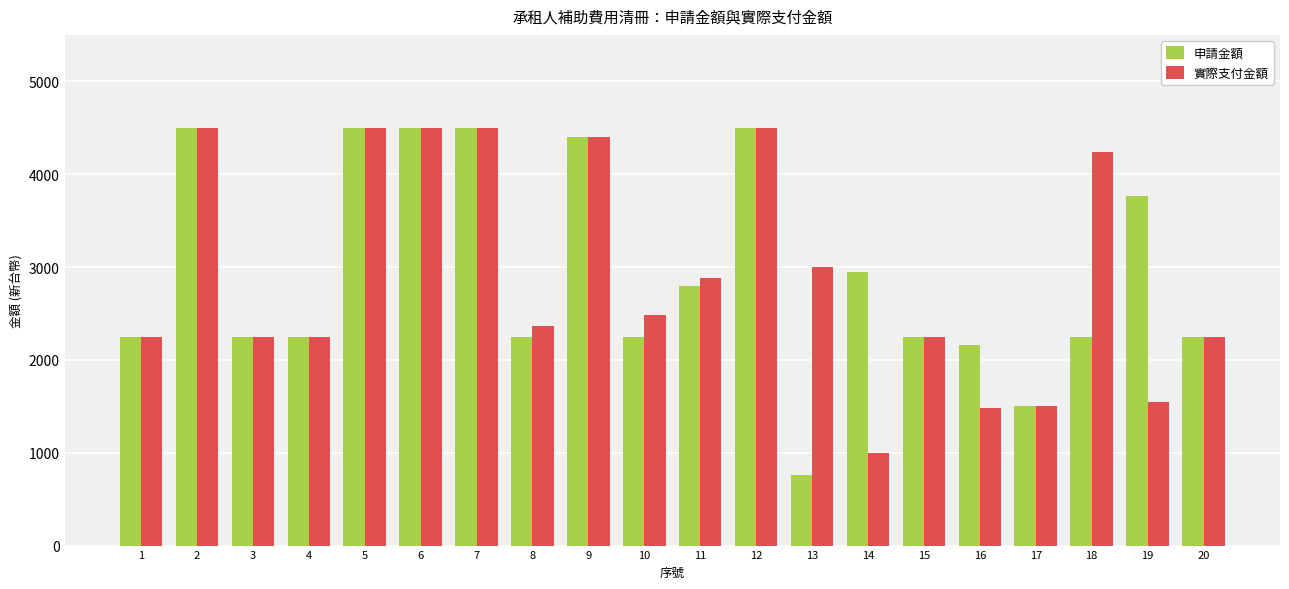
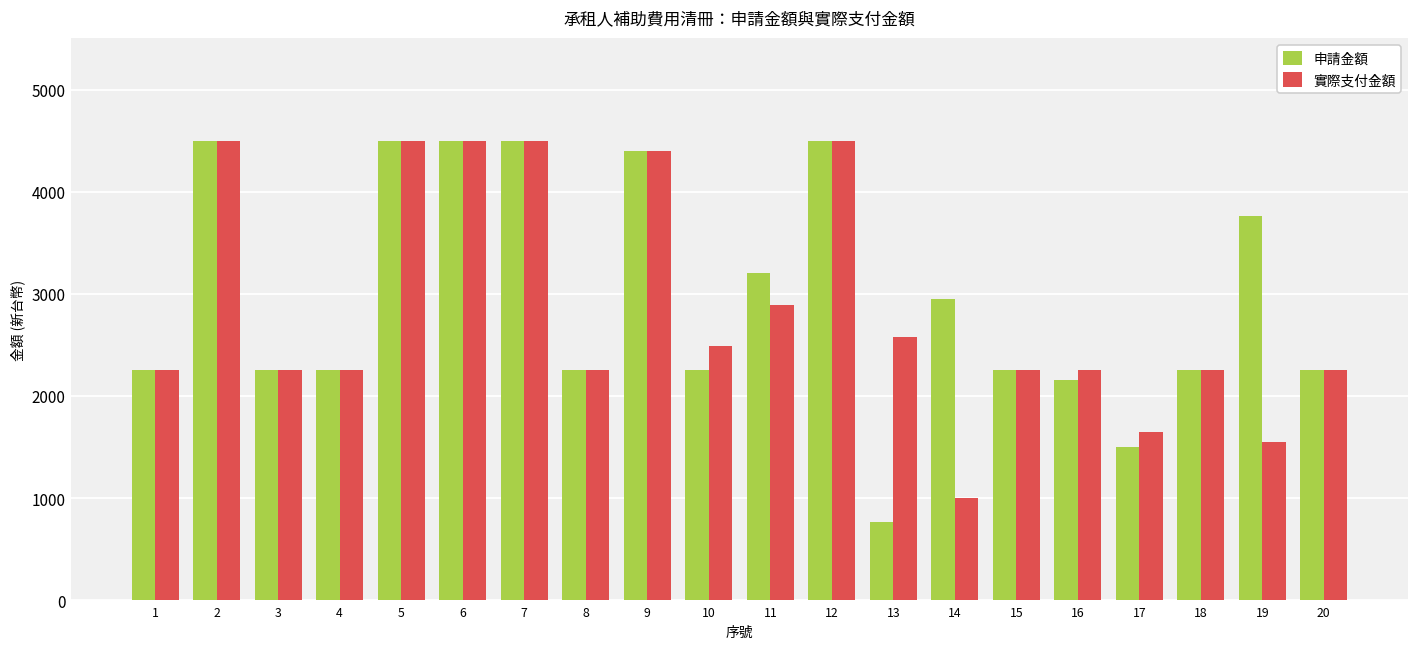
  {
    "申請金額": {
      "1": 2300,
      "2": 4500,
      "3": 2300,
      "4": 2300,
      "5": 4500,
      "6": 4500,
      "7": 4500,
      "8": 2300,
      "9": 4400,
      "10": 2300,
-     "11": 2800,
+     "11": 3200,
      "12": 4500,
      "13": 800,
      "14": 3000,
      "15": 2300,
      "16": 2200,
      "17": 1500,
      "18": 2300,
      "19": 3800,
      "20": 2300
    },
    "實際支付金額": {
      "1": 2300,
      "2": 4500,
      "3": 2300,
      "4": 2300,
      "5": 4500,
      "6": 4500,
      "7": 4500,
-     "8": 2400,
+     "8": 2300,
      "9": 4400,
      "10": 2500,
      "11": 2900,
      "12": 4500,
-     "13": 3000,
+     "13": 2600,
      "14": 1000,
      "15": 2300,
-     "16": 1500,
-     "17": 1500,
-     "18": 4200,
+     "16": 2300,
+     "17": 1600,
+     "18": 2300,
      "19": 1600,
      "20": 2300
    }
  }
